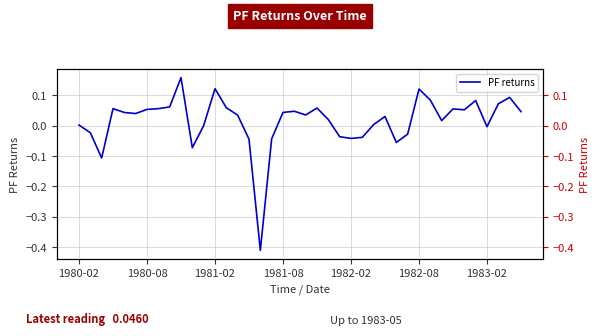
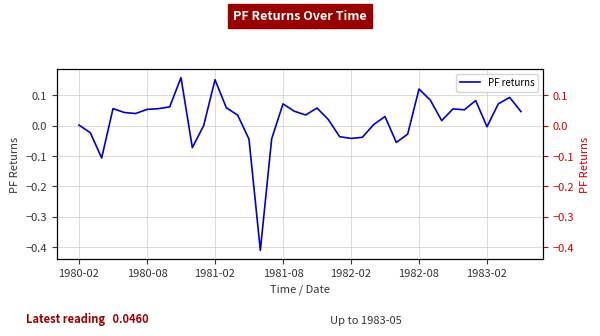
  {
    "1980-02": 0.00,
    "1980-08": 0.05,
-   "1981-02": 0.12,
-   "1981-08": 0.04,
+   "1981-02": 0.15,
+   "1981-08": 0.07,
    "1982-02": -0.04,
    "1982-08": 0.12,
    "1983-02": 0.00
  }
